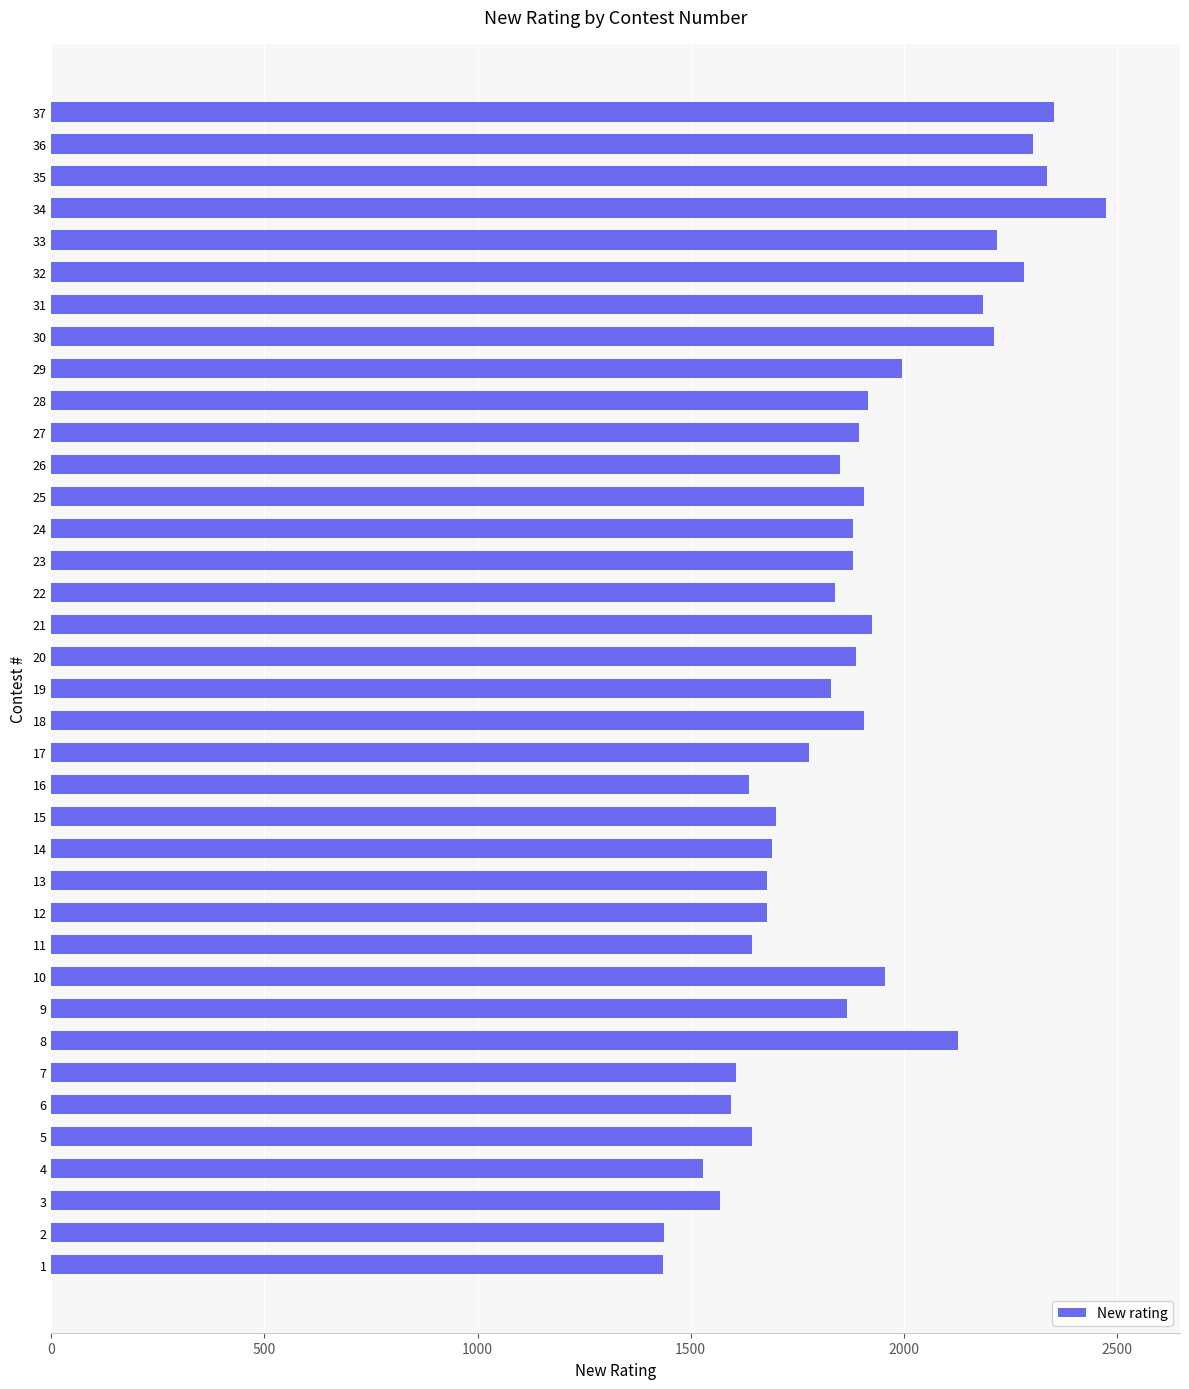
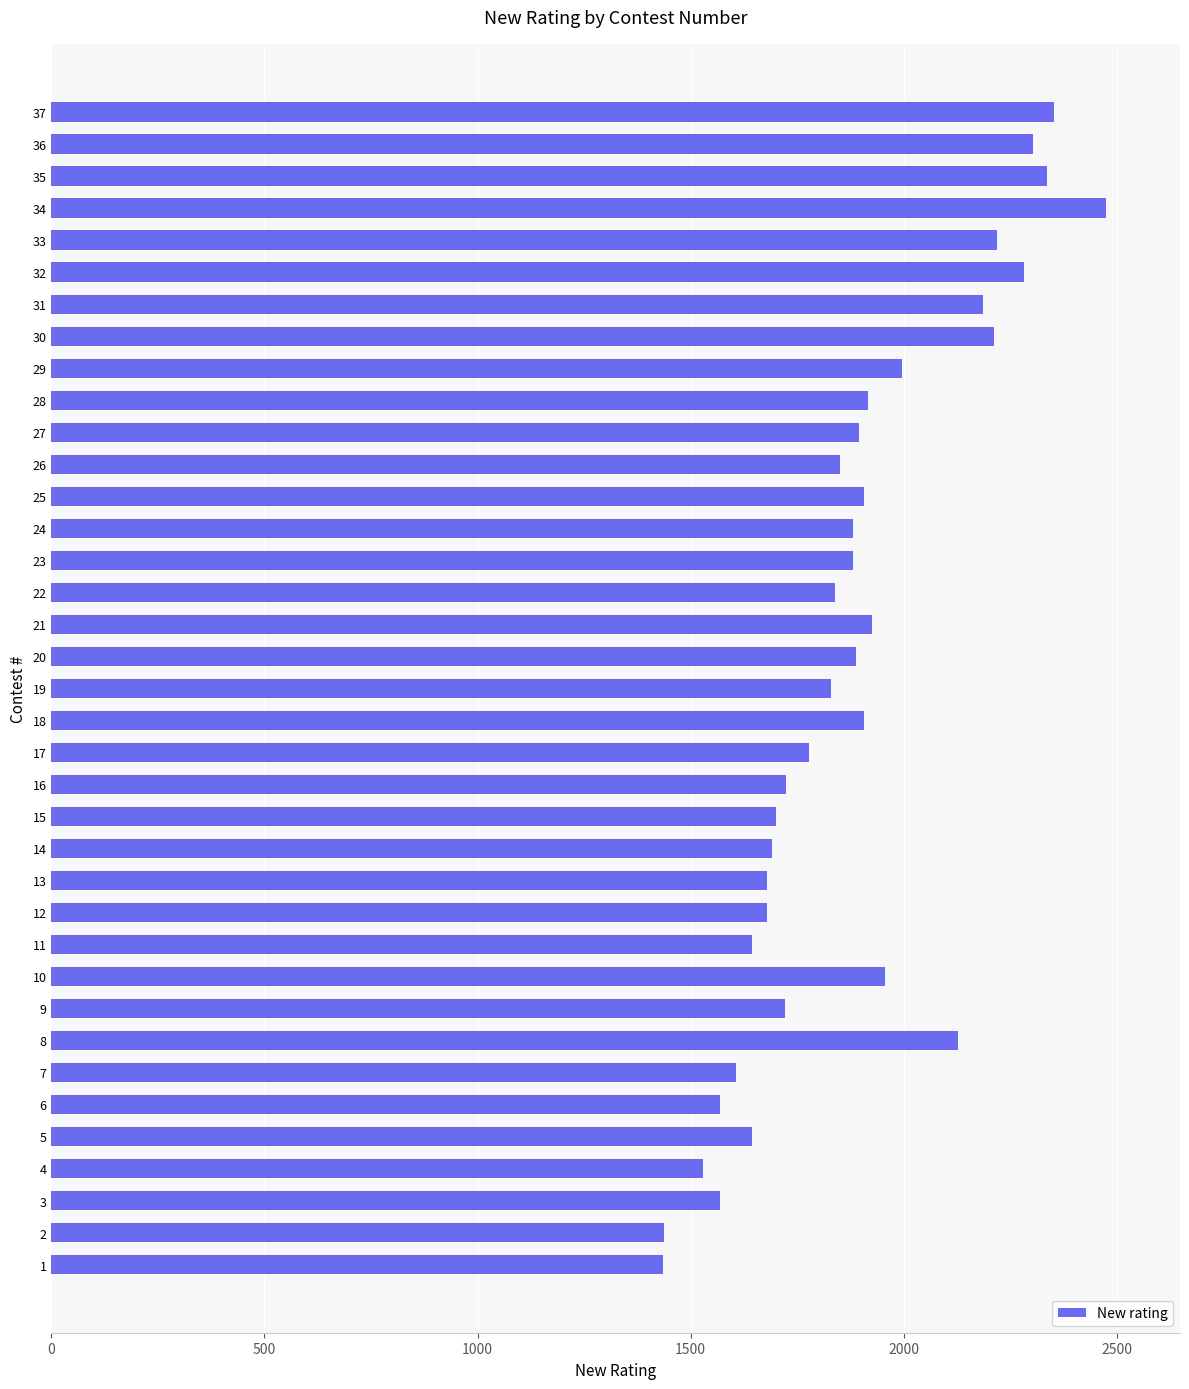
  {
    "37": 2350,
    "36": 2300,
    "35": 2340,
    "34": 2480,
    "33": 2220,
    "32": 2280,
    "31": 2190,
    "30": 2210,
    "29": 2000,
    "28": 1920,
    "27": 1900,
    "26": 1850,
    "25": 1910,
    "24": 1880,
    "23": 1880,
    "22": 1840,
    "21": 1930,
    "20": 1890,
    "19": 1830,
    "18": 1910,
    "17": 1780,
-   "16": 1640,
+   "16": 1720,
    "15": 1700,
    "14": 1690,
    "13": 1680,
    "12": 1680,
    "11": 1640,
    "10": 1960,
-   "9": 1870,
+   "9": 1720,
    "8": 2130,
    "7": 1610,
-   "6": 1590,
+   "6": 1570,
    "5": 1650,
    "4": 1530,
    "3": 1570,
    "2": 1440,
    "1": 1430
  }
